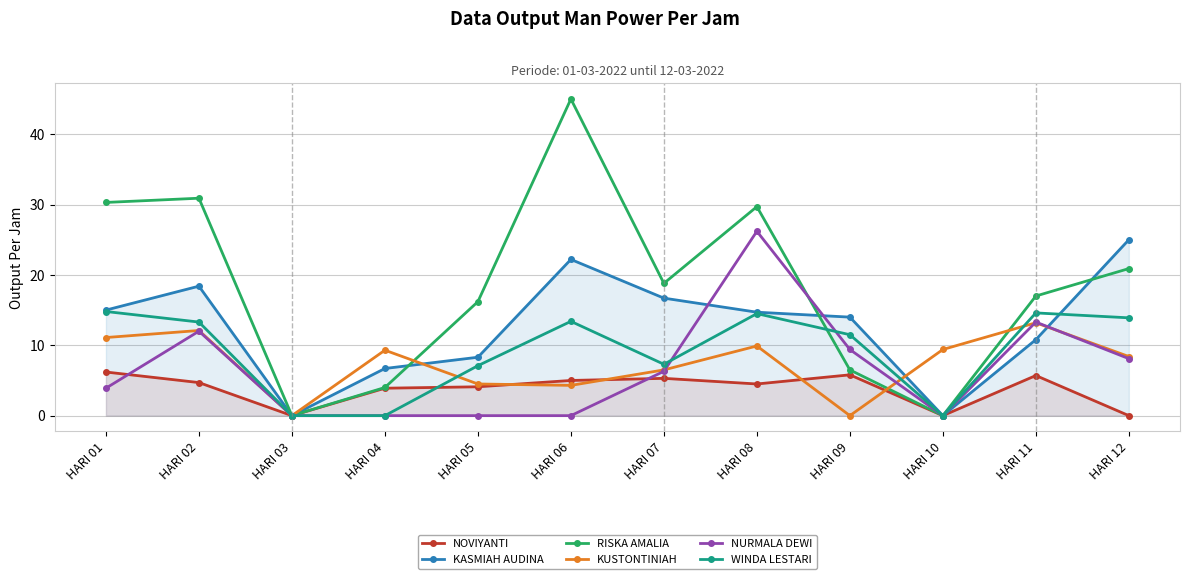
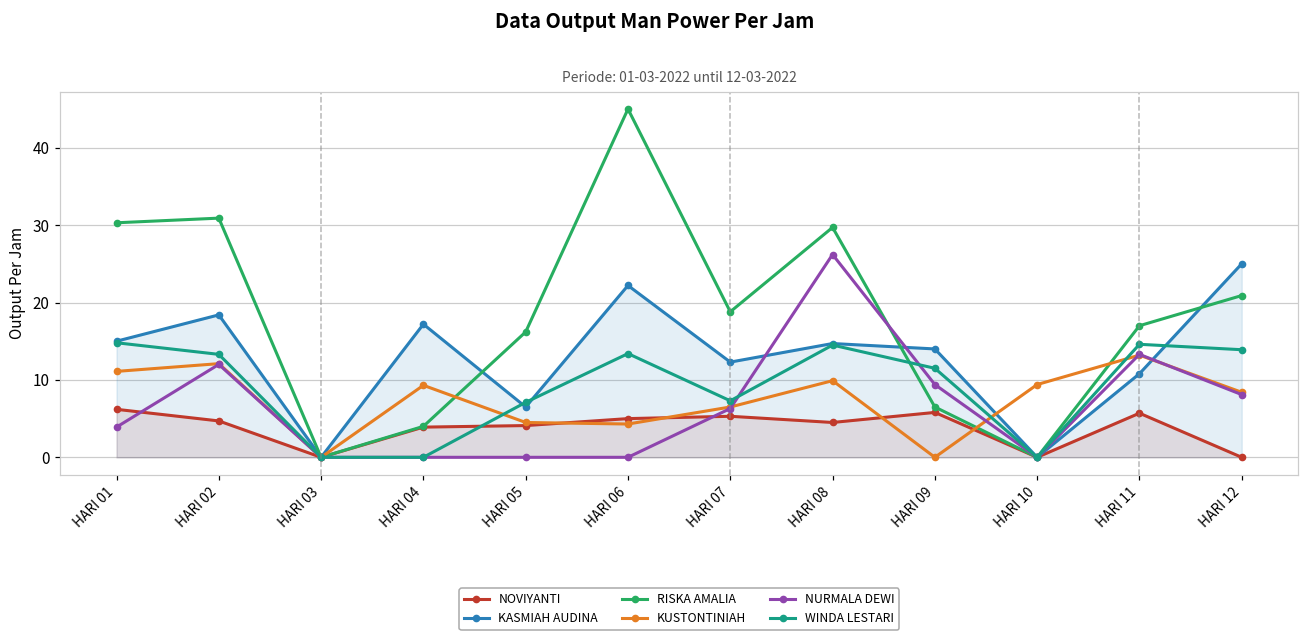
  {
    "NOVIYANTI": {
      "HARI 01": 6,
      "HARI 02": 5,
      "HARI 05": 4,
      "HARI 06": 5,
      "HARI 07": 5,
      "HARI 08": 5,
      "HARI 09": 6,
      "HARI 11": 6,
      "HARI 12": 0
    },
    "KASMIAH AUDINA": {
      "HARI 02": 18,
-     "HARI 04": 7,
-     "HARI 05": 8,
+     "HARI 04": 17,
+     "HARI 05": 7,
      "HARI 06": 22,
-     "HARI 07": 17,
+     "HARI 07": 12,
      "HARI 09": 14,
      "HARI 11": 11,
      "HARI 12": 25
    },
    "KUSTONTINIAH": {
      "HARI 01": 11,
      "HARI 04": 9,
      "HARI 05": 5,
      "HARI 06": 4,
      "HARI 08": 10,
      "HARI 09": 0,
      "HARI 10": 9
    },
    "NURMALA DEWI": {
      "HARI 01": 4,
      "HARI 05": 0,
      "HARI 06": 0,
      "HARI 08": 26,
      "HARI 09": 9
    }
  }
